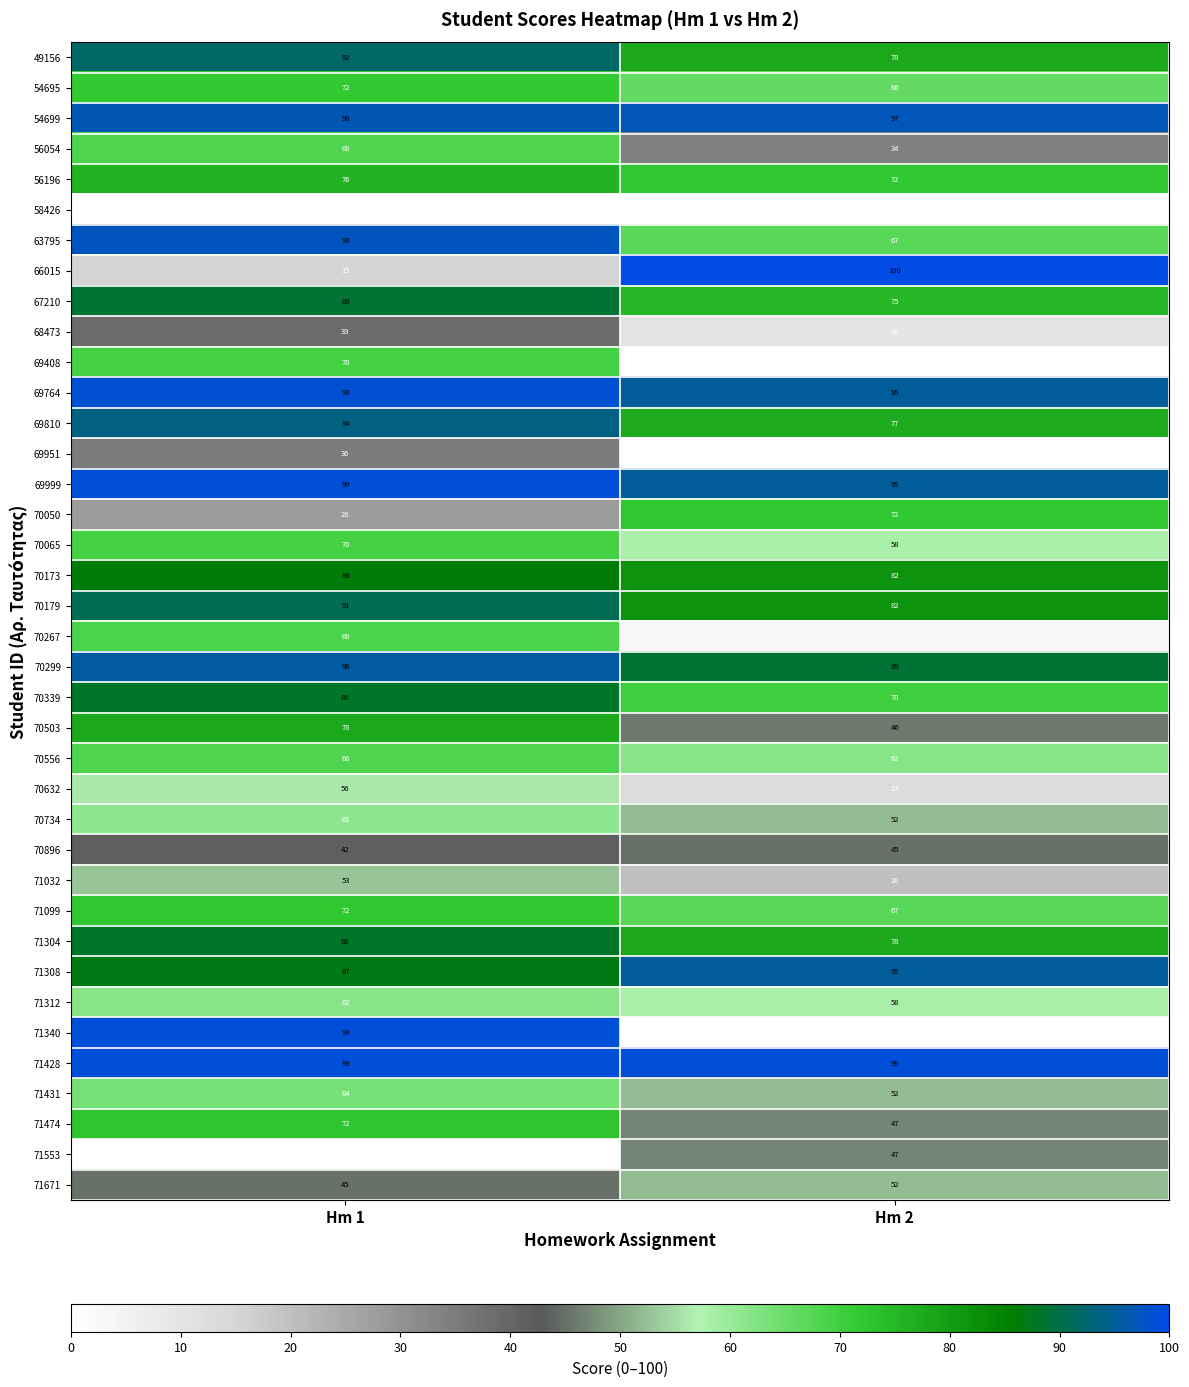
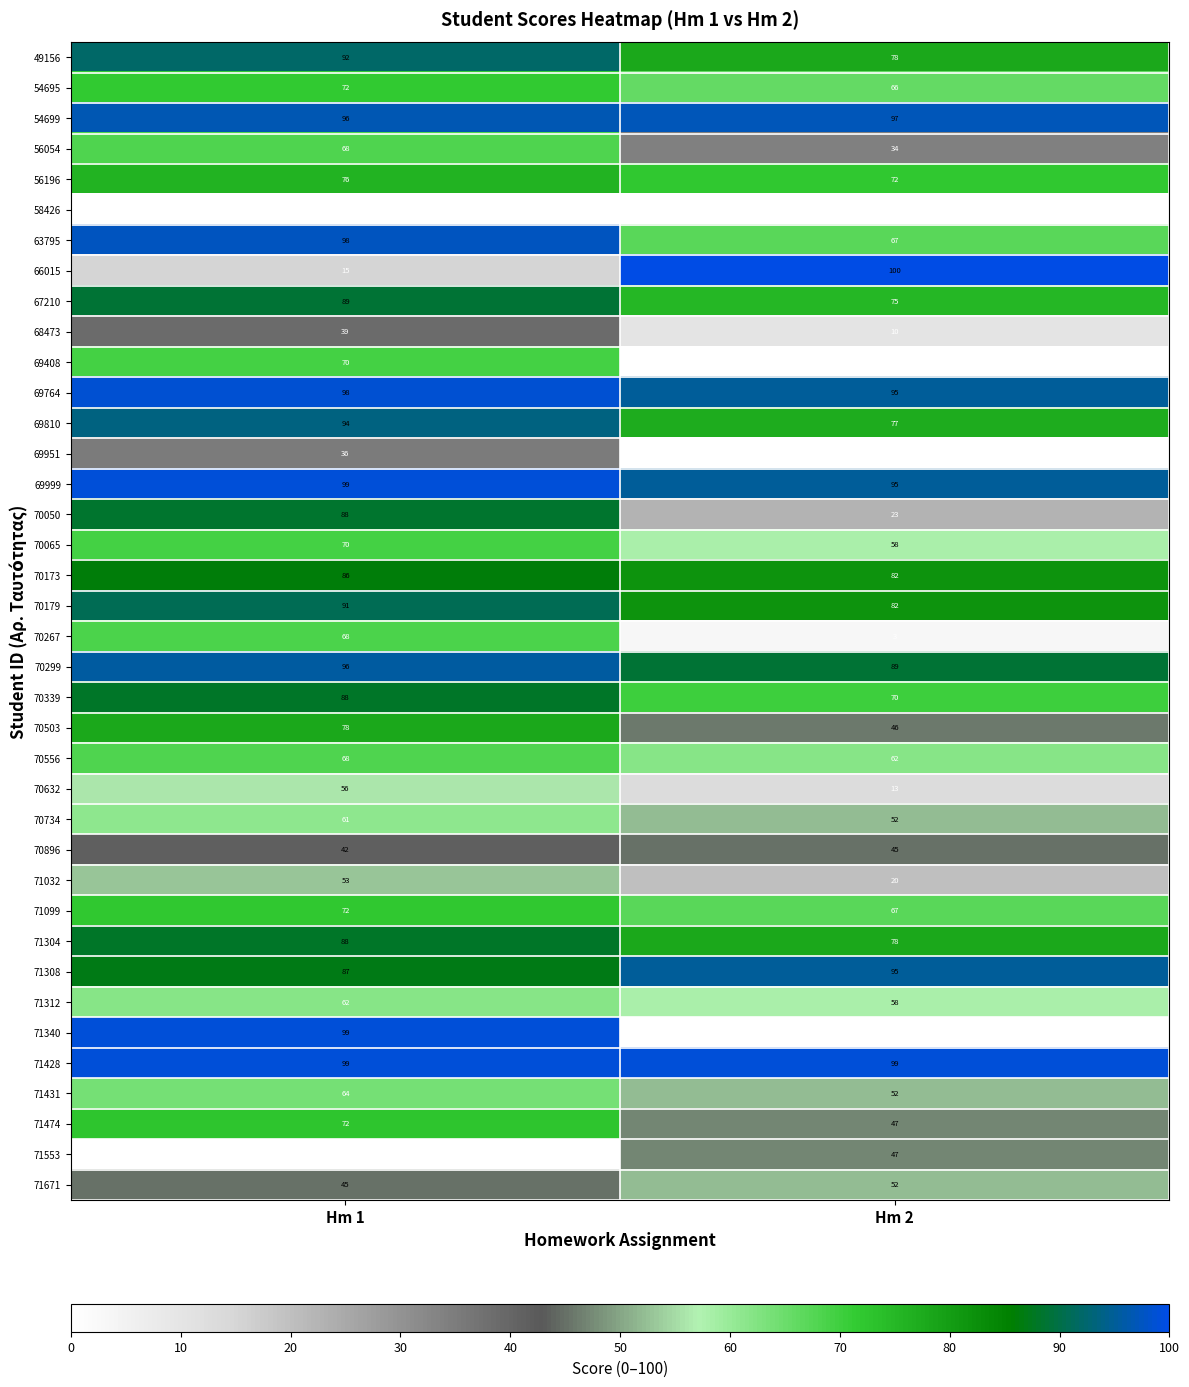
  {
    "49156": {
      "Hm 1": 92,
      "Hm 2": 78
    },
    "54695": {
      "Hm 1": 72,
      "Hm 2": 66
    },
    "54699": {
      "Hm 1": 96,
      "Hm 2": 97
    },
    "56054": {
      "Hm 1": 68,
      "Hm 2": 34
    },
    "56196": {
      "Hm 1": 76,
      "Hm 2": 72
    },
    "63795": {
      "Hm 1": 98,
      "Hm 2": 67
    },
    "66015": {
      "Hm 2": 100
    },
    "67210": {
      "Hm 1": 89,
      "Hm 2": 75
    },
    "68473": {
      "Hm 1": 39
    },
    "69408": {
      "Hm 1": 70
    },
    "69764": {
      "Hm 1": 98,
      "Hm 2": 95
    },
    "69810": {
      "Hm 1": 94,
      "Hm 2": 77
    },
    "69951": {
      "Hm 1": 36
    },
    "69999": {
      "Hm 1": 99,
      "Hm 2": 95
    },
    "70050": {
-     "Hm 1": 28,
-     "Hm 2": 72
+     "Hm 1": 88,
+     "Hm 2": 23
    },
    "70065": {
      "Hm 1": 70,
      "Hm 2": 58
    },
    "70173": {
      "Hm 1": 86,
      "Hm 2": 82
    },
    "70179": {
      "Hm 1": 91,
      "Hm 2": 82
    },
    "70267": {
      "Hm 1": 68
    },
    "70299": {
      "Hm 1": 96,
      "Hm 2": 89
    },
    "70339": {
      "Hm 1": 88,
      "Hm 2": 70
    },
    "70503": {
      "Hm 1": 78,
      "Hm 2": 46
    },
    "70556": {
      "Hm 1": 68,
      "Hm 2": 62
    },
    "70632": {
      "Hm 1": 56
    },
    "70734": {
      "Hm 1": 61,
      "Hm 2": 52
    },
    "70896": {
      "Hm 1": 42,
      "Hm 2": 45
    },
    "71032": {
      "Hm 1": 53,
      "Hm 2": 20
    },
    "71099": {
      "Hm 1": 72,
      "Hm 2": 67
    },
    "71304": {
      "Hm 1": 88,
      "Hm 2": 78
    },
    "71308": {
      "Hm 1": 87,
      "Hm 2": 95
    },
    "71312": {
      "Hm 1": 62,
      "Hm 2": 58
    },
    "71340": {
      "Hm 1": 99
    },
    "71428": {
      "Hm 1": 99,
      "Hm 2": 99
    },
    "71431": {
      "Hm 1": 64,
      "Hm 2": 52
    },
    "71474": {
      "Hm 1": 72,
      "Hm 2": 47
    },
    "71553": {
      "Hm 2": 47
    },
    "71671": {
      "Hm 1": 45,
      "Hm 2": 52
    }
  }
